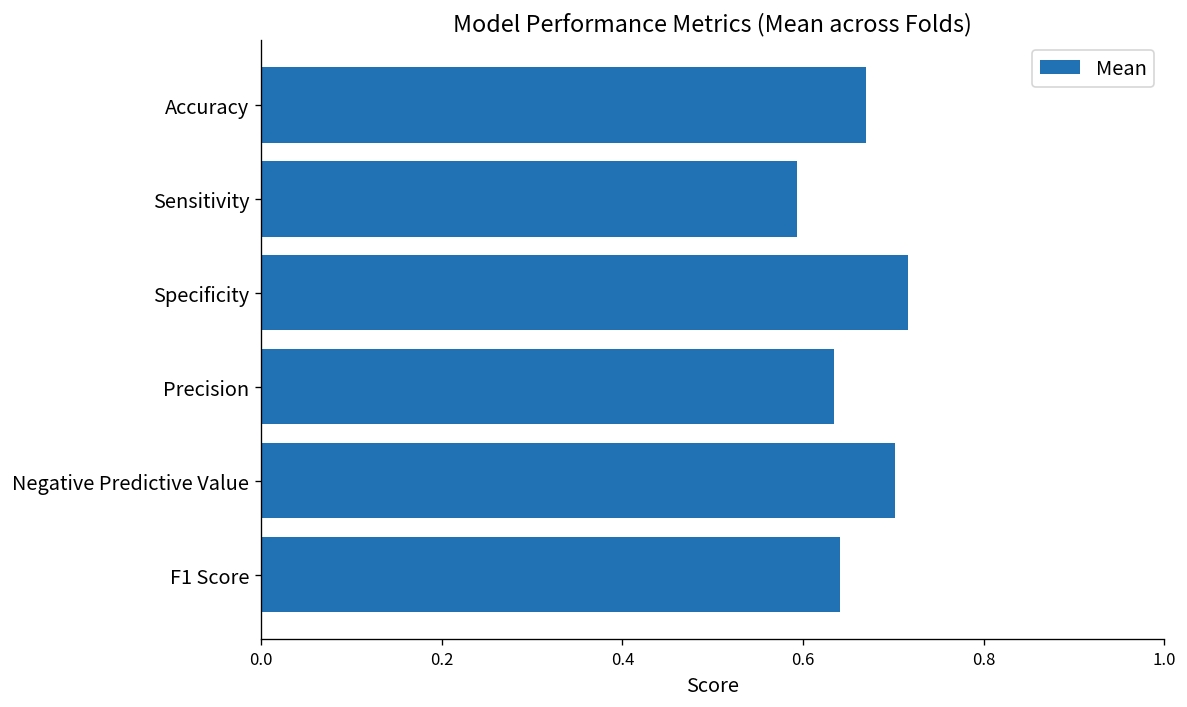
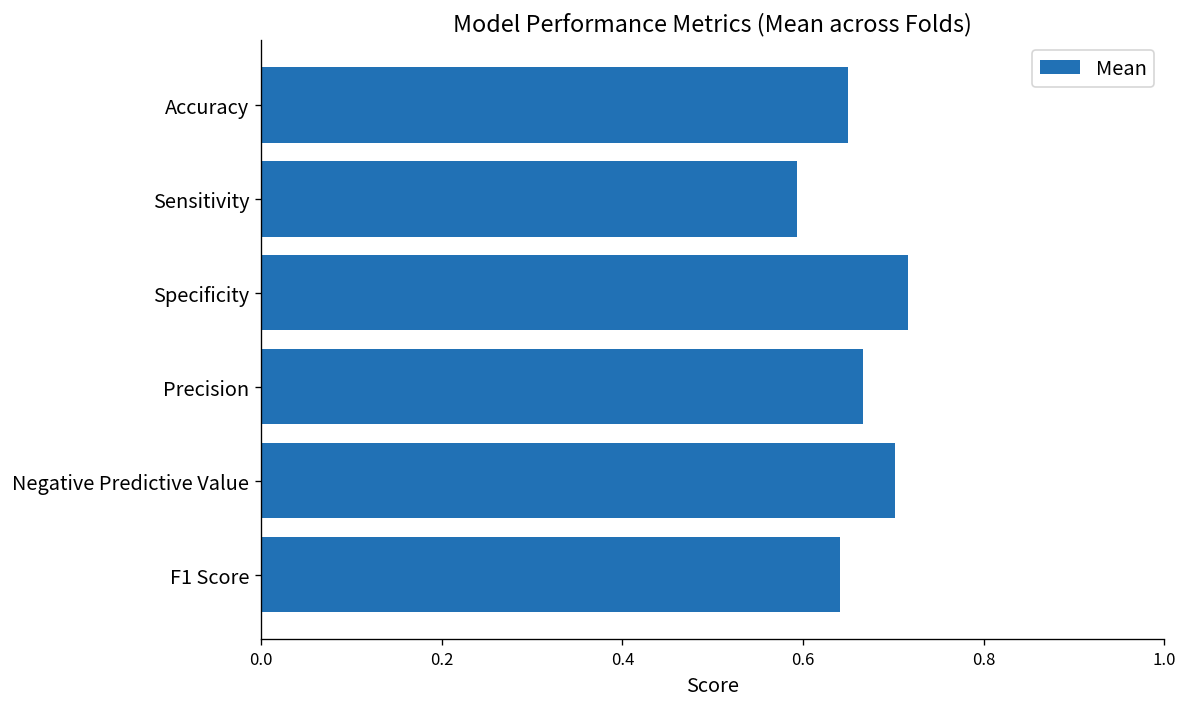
  {
-   "Accuracy": 0.67,
+   "Accuracy": 0.65,
    "Sensitivity": 0.59,
    "Specificity": 0.72,
-   "Precision": 0.63,
+   "Precision": 0.67,
    "Negative Predictive Value": 0.70,
    "F1 Score": 0.64
  }
